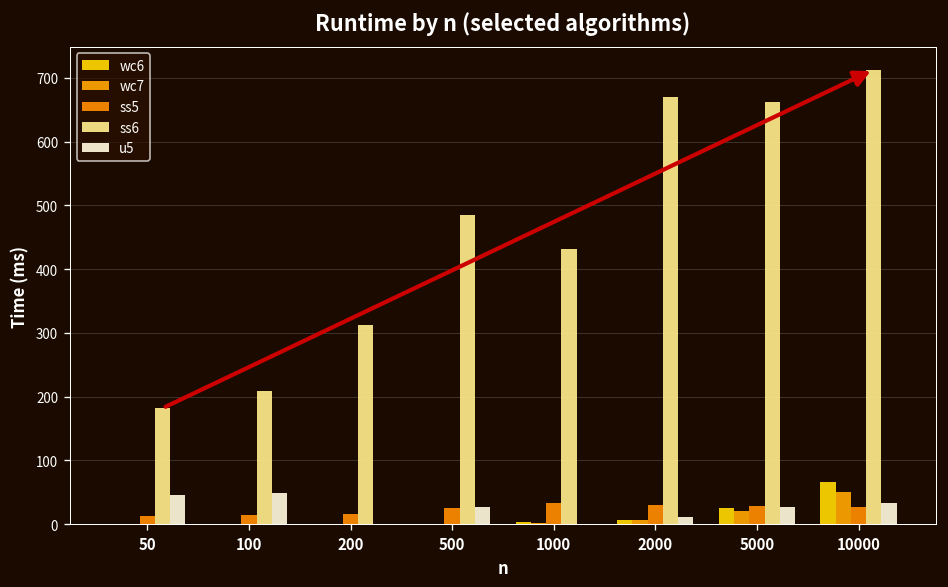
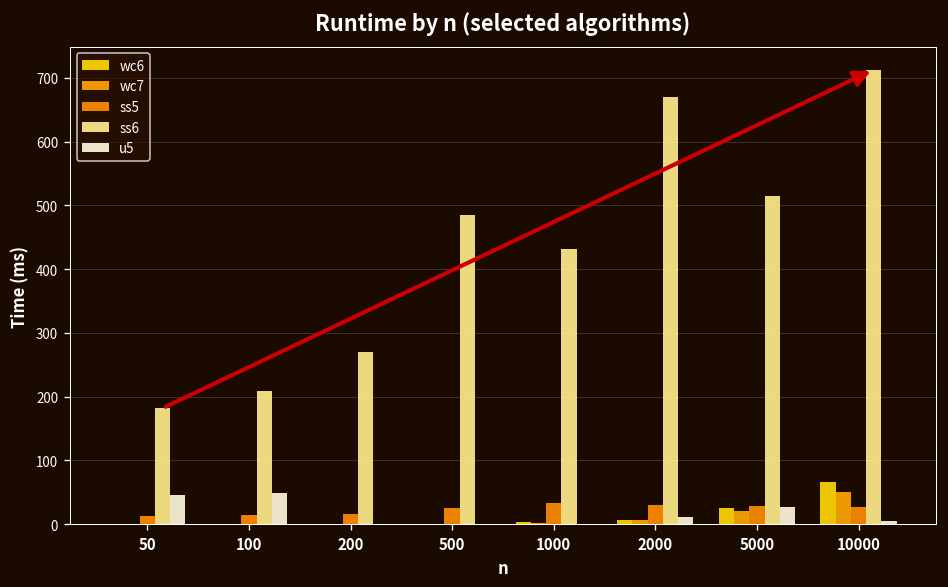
  {
    "ss6": {
      "50": 180,
      "100": 210,
-     "200": 310,
+     "200": 270,
      "500": 490,
      "1000": 430,
      "2000": 670,
-     "5000": 660,
+     "5000": 510,
      "10000": 710
    },
    "u5": {
      "50": 50,
      "100": 50,
-     "500": 30,
+     "500": 0,
      "2000": 10,
      "5000": 30,
-     "10000": 30
+     "10000": 0
    }
  }
